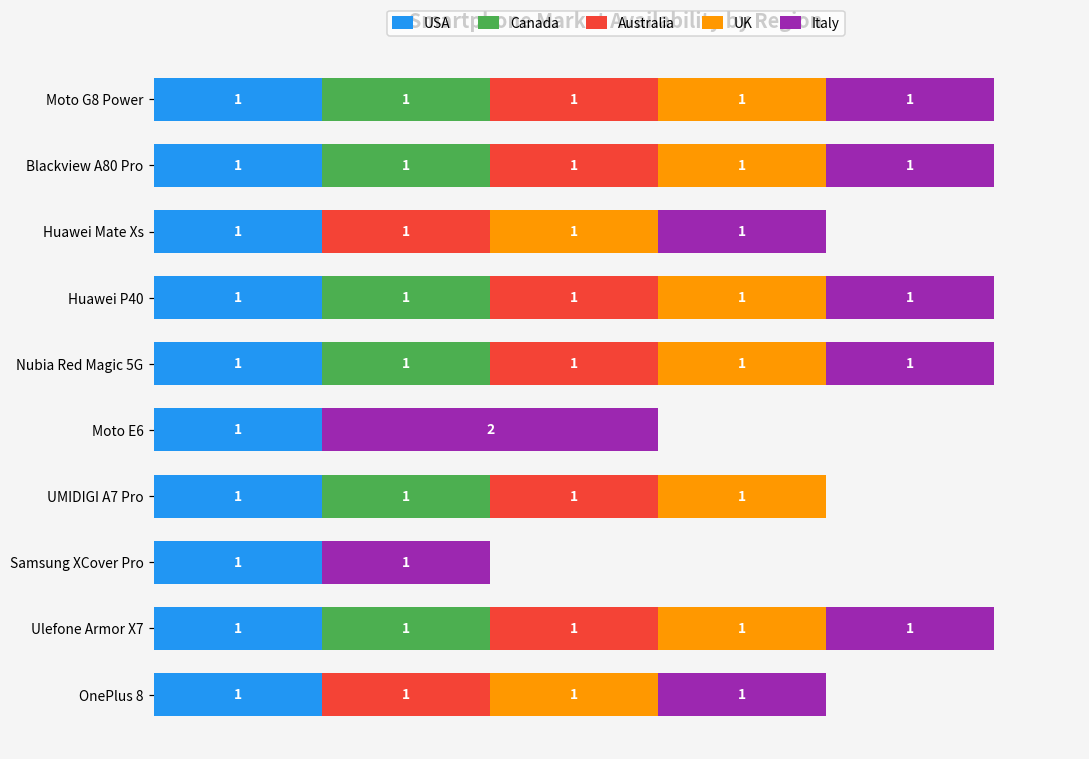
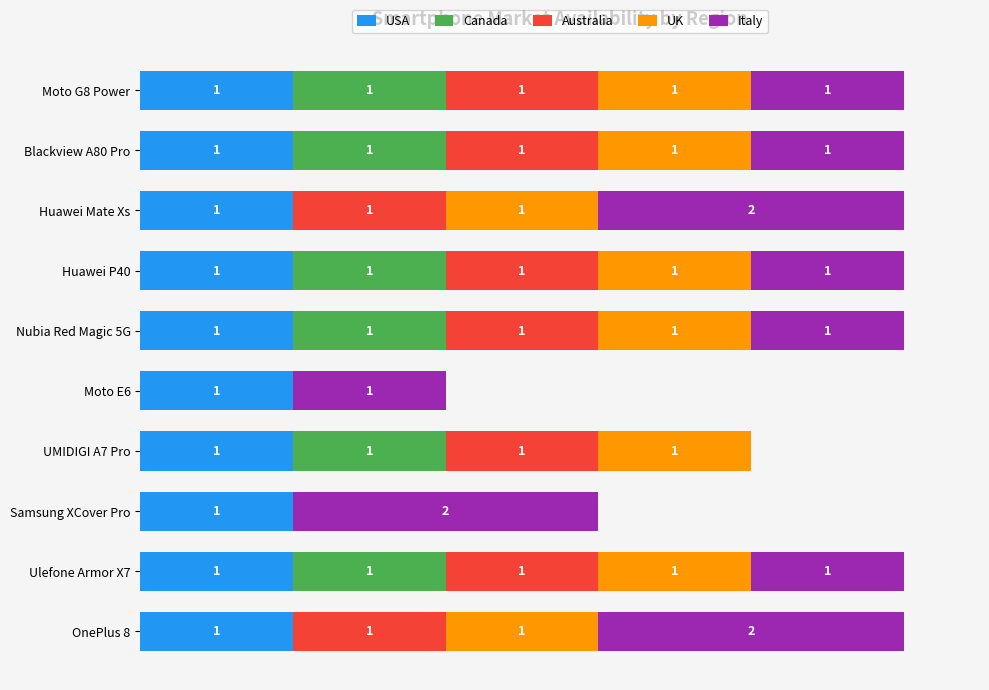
  {
    "USA": {
      "Moto G8 Power": 1,
      "Blackview A80 Pro": 1,
      "Huawei Mate Xs": 1,
      "Huawei P40": 1,
      "Nubia Red Magic 5G": 1,
      "Moto E6": 1,
      "UMIDIGI A7 Pro": 1,
      "Samsung XCover Pro": 1,
      "Ulefone Armor X7": 1,
      "OnePlus 8": 1
    },
    "Canada": {
      "Moto G8 Power": 1,
      "Blackview A80 Pro": 1,
      "Huawei P40": 1,
      "Nubia Red Magic 5G": 1,
      "UMIDIGI A7 Pro": 1,
      "Ulefone Armor X7": 1
    },
    "Australia": {
      "Moto G8 Power": 1,
      "Blackview A80 Pro": 1,
      "Huawei Mate Xs": 1,
      "Huawei P40": 1,
      "Nubia Red Magic 5G": 1,
      "UMIDIGI A7 Pro": 1,
      "Ulefone Armor X7": 1,
      "OnePlus 8": 1
    },
    "UK": {
      "Moto G8 Power": 1,
      "Blackview A80 Pro": 1,
      "Huawei Mate Xs": 1,
      "Huawei P40": 1,
      "Nubia Red Magic 5G": 1,
      "UMIDIGI A7 Pro": 1,
      "Ulefone Armor X7": 1,
      "OnePlus 8": 1
    },
    "Italy": {
      "Moto G8 Power": 1,
      "Blackview A80 Pro": 1,
-     "Huawei Mate Xs": 1,
+     "Huawei Mate Xs": 2,
      "Huawei P40": 1,
      "Nubia Red Magic 5G": 1,
-     "Moto E6": 2,
-     "Samsung XCover Pro": 1,
+     "Moto E6": 1,
+     "Samsung XCover Pro": 2,
      "Ulefone Armor X7": 1,
-     "OnePlus 8": 1
+     "OnePlus 8": 2
    }
  }
